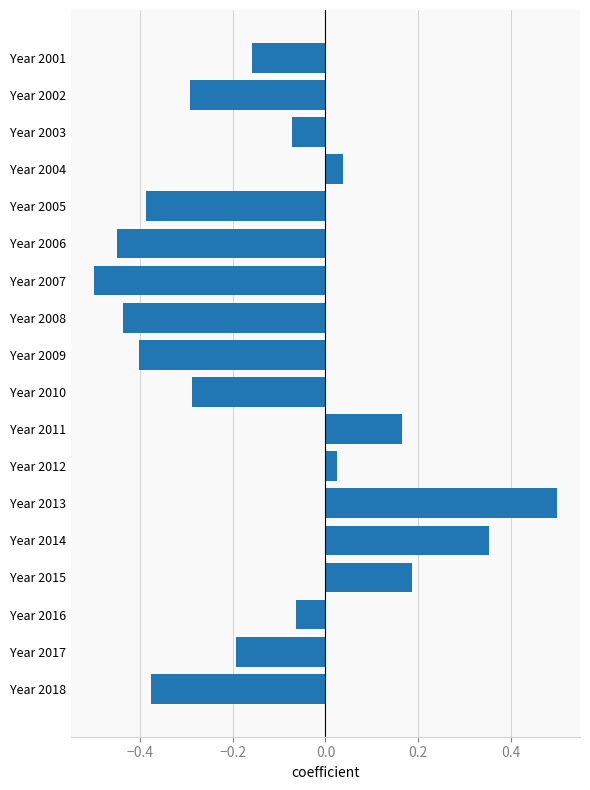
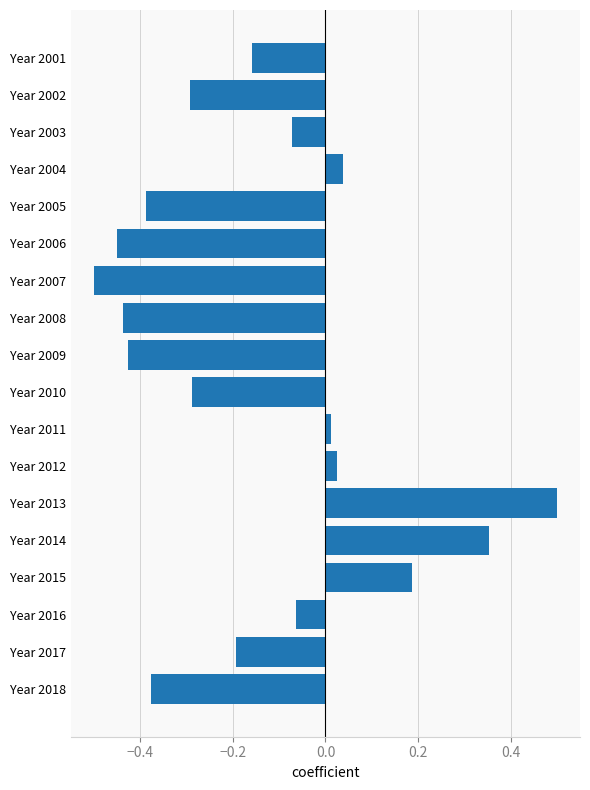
  {
    "Year 2001": -0.16,
    "Year 2002": -0.29,
    "Year 2003": -0.07,
    "Year 2004": 0.04,
    "Year 2005": -0.39,
    "Year 2006": -0.45,
    "Year 2007": -0.50,
    "Year 2008": -0.44,
-   "Year 2009": -0.40,
+   "Year 2009": -0.43,
    "Year 2010": -0.29,
-   "Year 2011": 0.16,
+   "Year 2011": 0.01,
    "Year 2012": 0.02,
    "Year 2013": 0.50,
    "Year 2014": 0.35,
    "Year 2015": 0.19,
    "Year 2016": -0.06,
    "Year 2017": -0.19,
    "Year 2018": -0.38
  }
